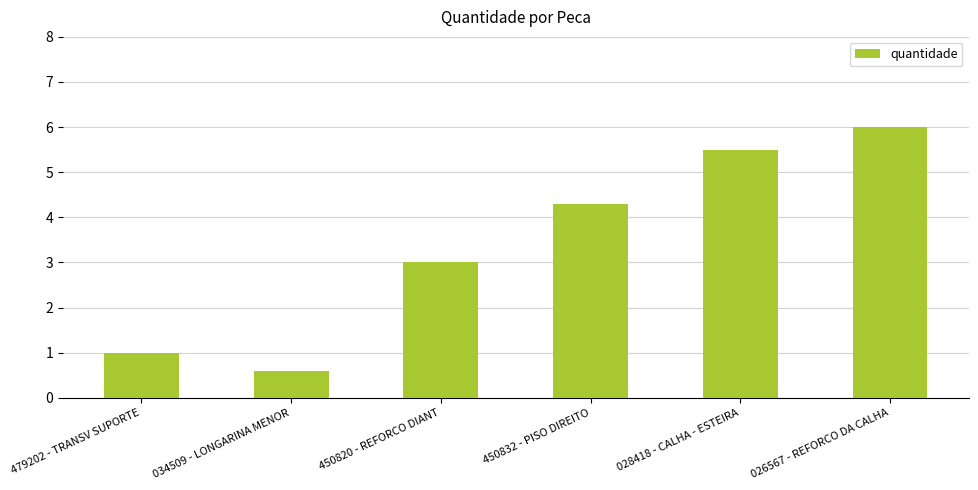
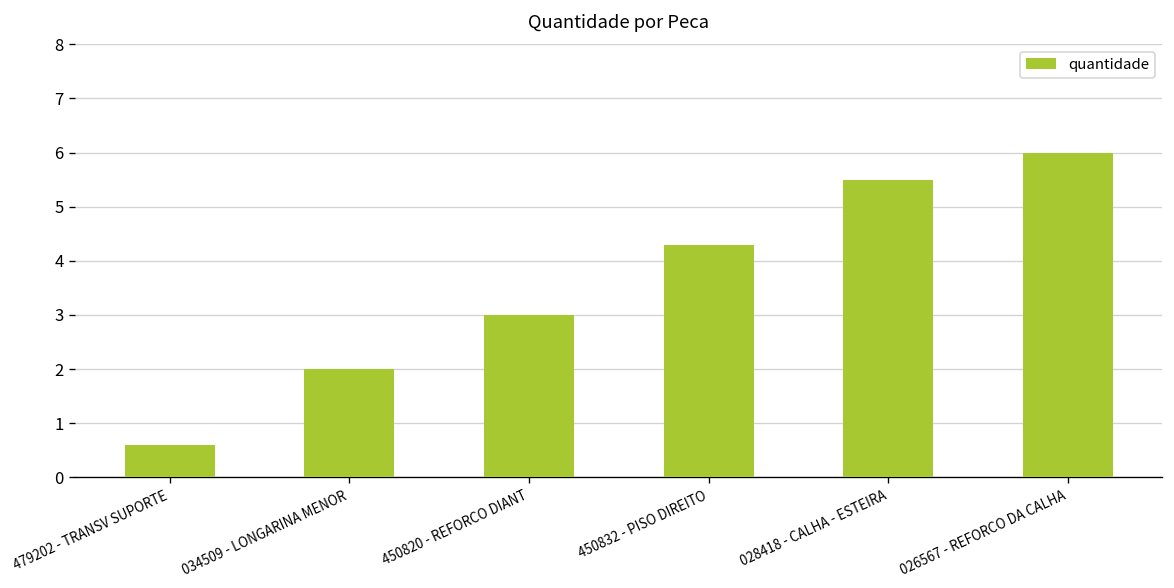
  {
-   "479202 - TRANSV SUPORTE": 1.0,
-   "034509 - LONGARINA MENOR": 0.6,
+   "479202 - TRANSV SUPORTE": 0.6,
+   "034509 - LONGARINA MENOR": 2.0,
    "450820 - REFORCO DIANT": 3.0,
    "450832 - PISO DIREITO": 4.3,
    "028418 - CALHA - ESTEIRA": 5.5,
    "026567 - REFORCO DA CALHA": 6.0
  }
